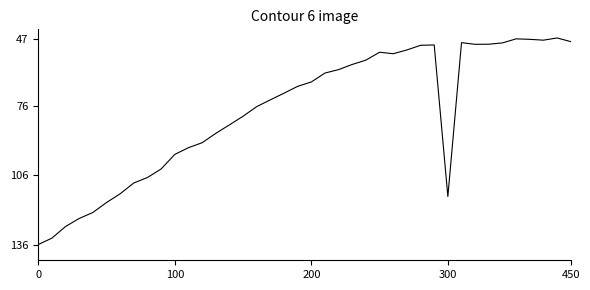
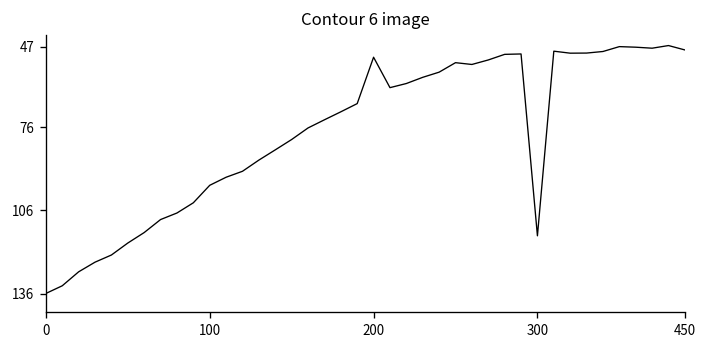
  {
    "0": 136,
    "100": 97,
-   "200": 66,
+   "200": 51,
    "300": 115,
    "450": 48
  }
